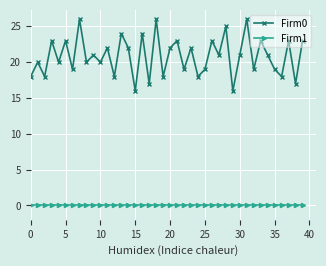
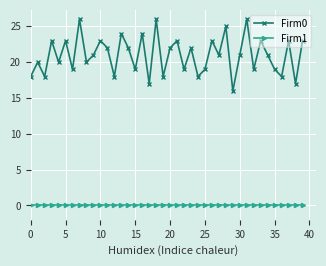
  {
    "Firm0": {
      "0": 18,
      "5": 23,
-     "10": 20,
-     "15": 16,
+     "10": 23,
+     "15": 19,
      "20": 22,
      "25": 19,
      "30": 21,
      "35": 19
    },
    "Firm1": {
      "0": 0,
      "5": 0,
      "10": 0,
      "15": 0,
      "20": 0,
      "25": 0,
      "30": 0,
      "35": 0
    }
  }
